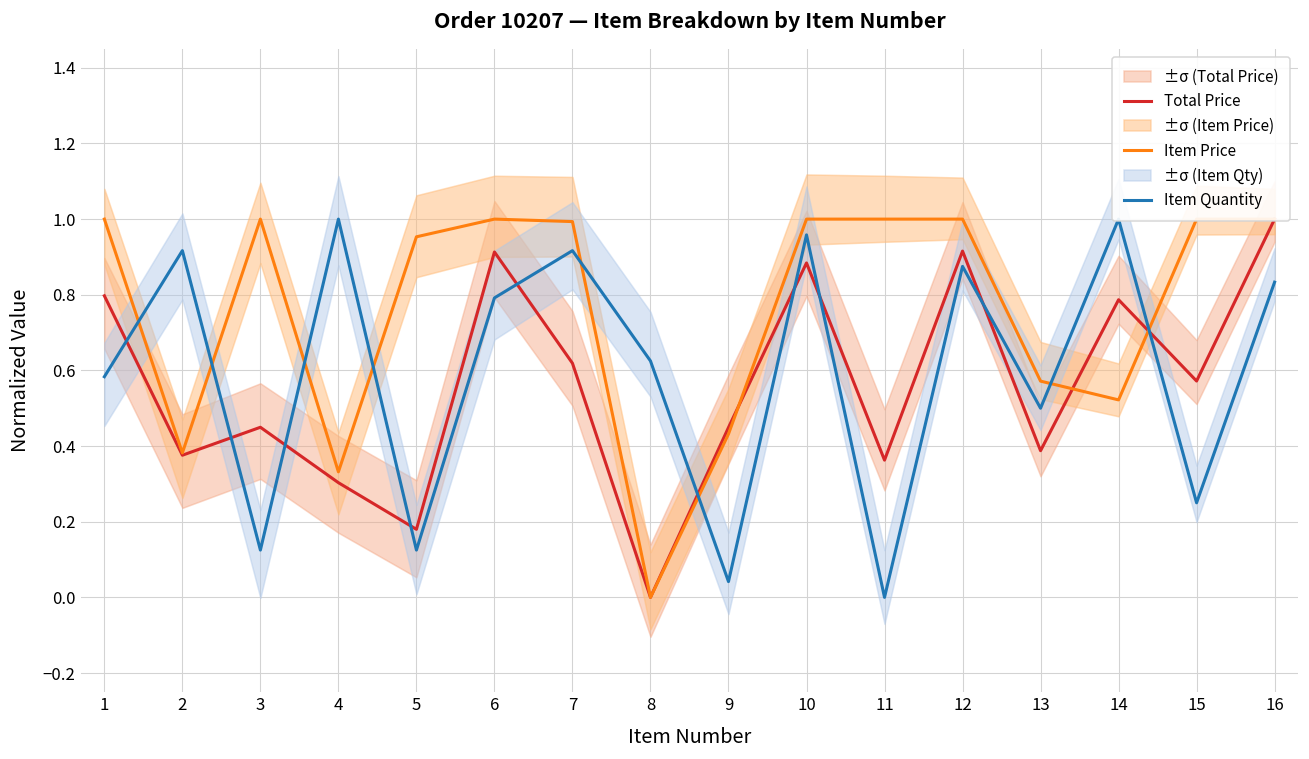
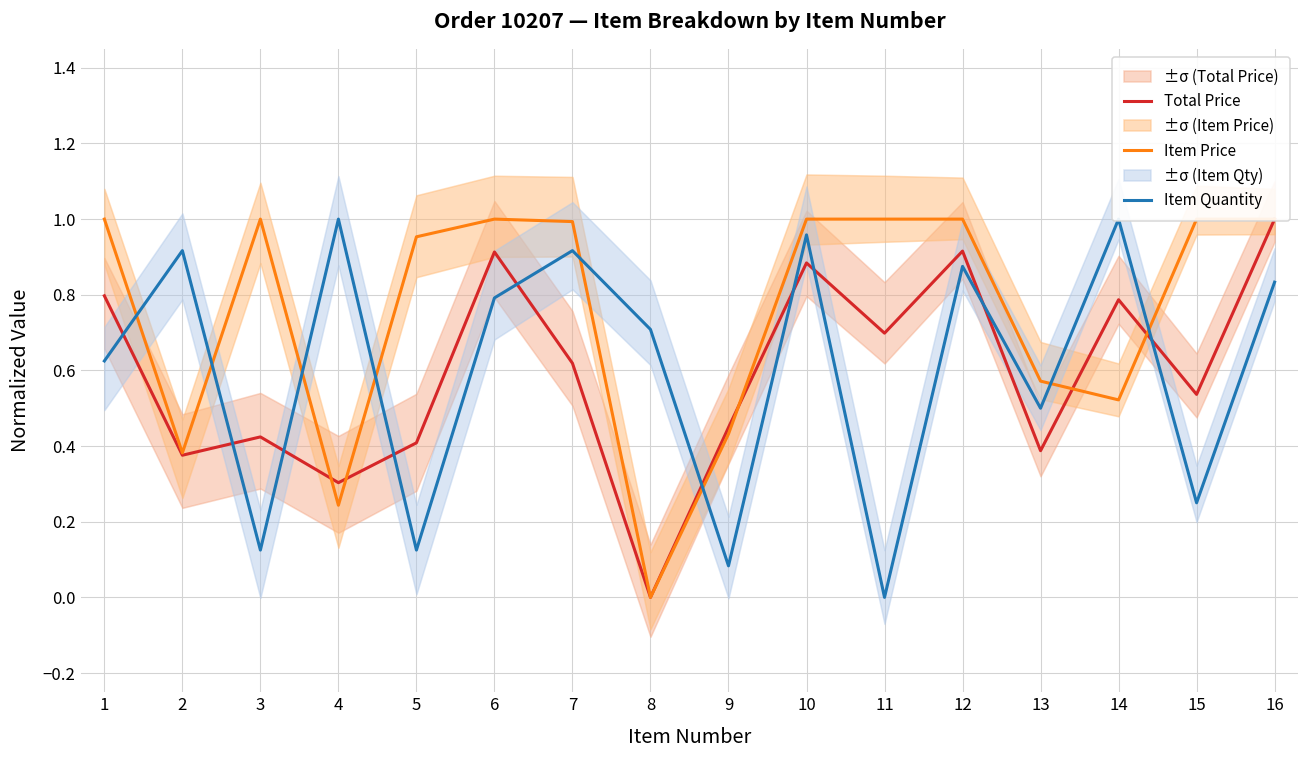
  {
    "Total Price": {
      "1": 0.80,
-     "3": 0.45,
+     "3": 0.42,
      "4": 0.30,
-     "5": 0.18,
+     "5": 0.41,
      "7": 0.62,
      "9": 0.45,
      "10": 0.88,
-     "11": 0.36,
+     "11": 0.70,
      "12": 0.92,
      "13": 0.39,
      "14": 0.79,
-     "15": 0.57
+     "15": 0.54
    },
    "Item Price": {
      "1": 1.00,
      "3": 1.00,
-     "4": 0.33,
+     "4": 0.24,
      "5": 0.95,
      "6": 1.00,
      "7": 0.99,
      "9": 0.43,
      "10": 1.00,
      "11": 1.00,
      "13": 0.57,
      "14": 0.52,
      "15": 1.00
    },
    "Item Quantity": {
-     "1": 0.58,
+     "1": 0.63,
      "2": 0.92,
      "3": 0.13,
      "4": 1.00,
      "5": 0.13,
      "6": 0.79,
      "7": 0.92,
-     "8": 0.63,
-     "9": 0.04,
+     "8": 0.71,
+     "9": 0.08,
      "10": 0.96,
      "11": 0.00,
      "12": 0.88,
      "13": 0.50,
      "14": 1.00,
      "15": 0.25,
      "16": 0.83
    }
  }
